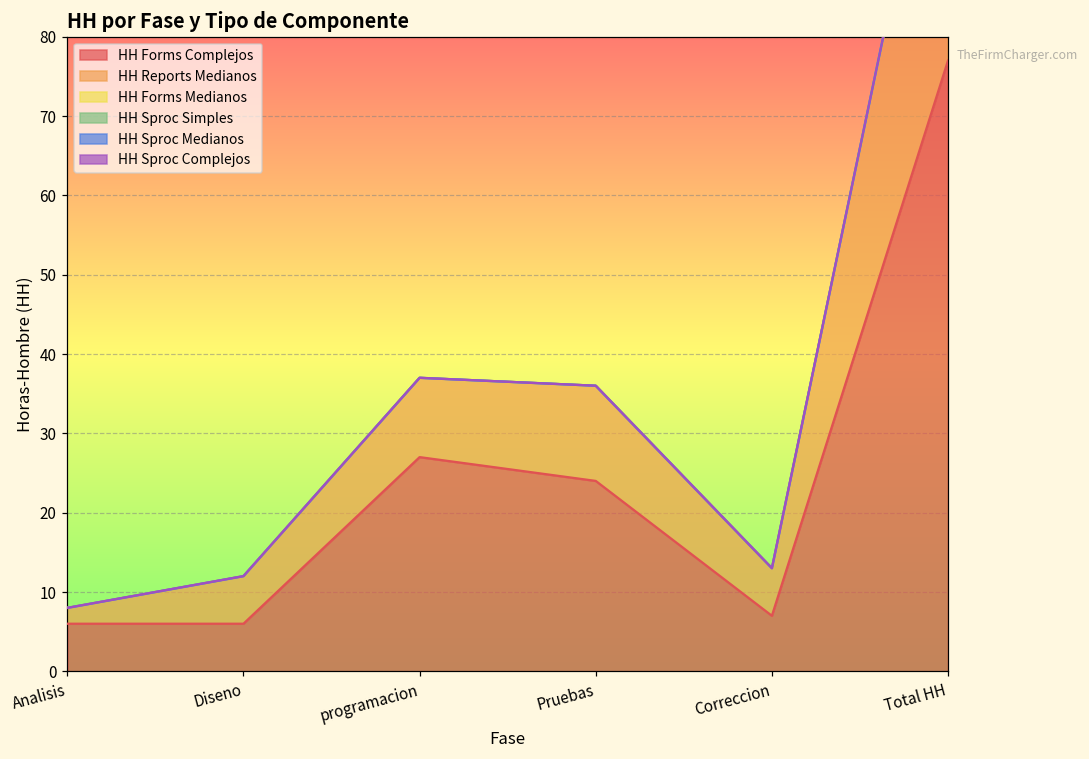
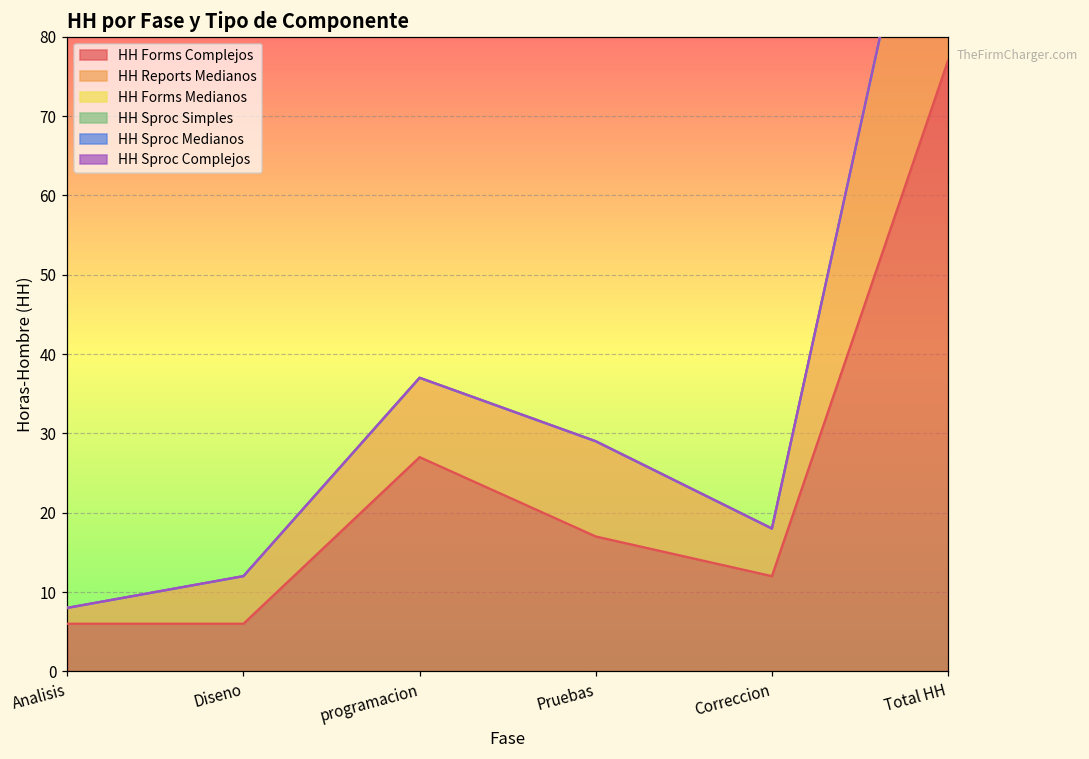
  {
    "HH Forms Complejos": {
      "Analisis": 6,
      "Diseno": 6,
      "programacion": 27,
-     "Pruebas": 24,
-     "Correccion": 7,
+     "Pruebas": 17,
+     "Correccion": 12,
      "Total HH": 77
    }
  }
